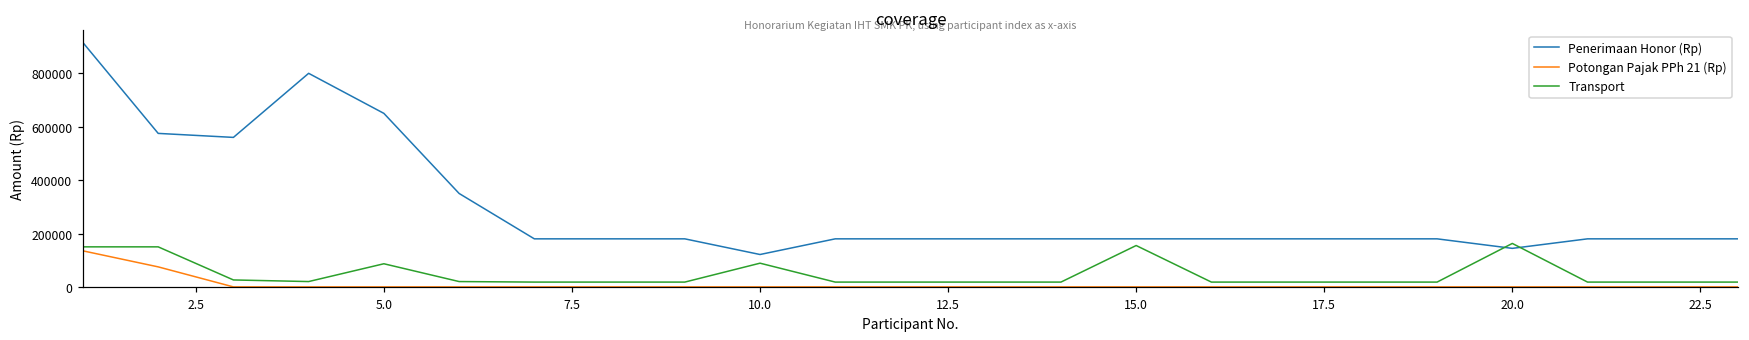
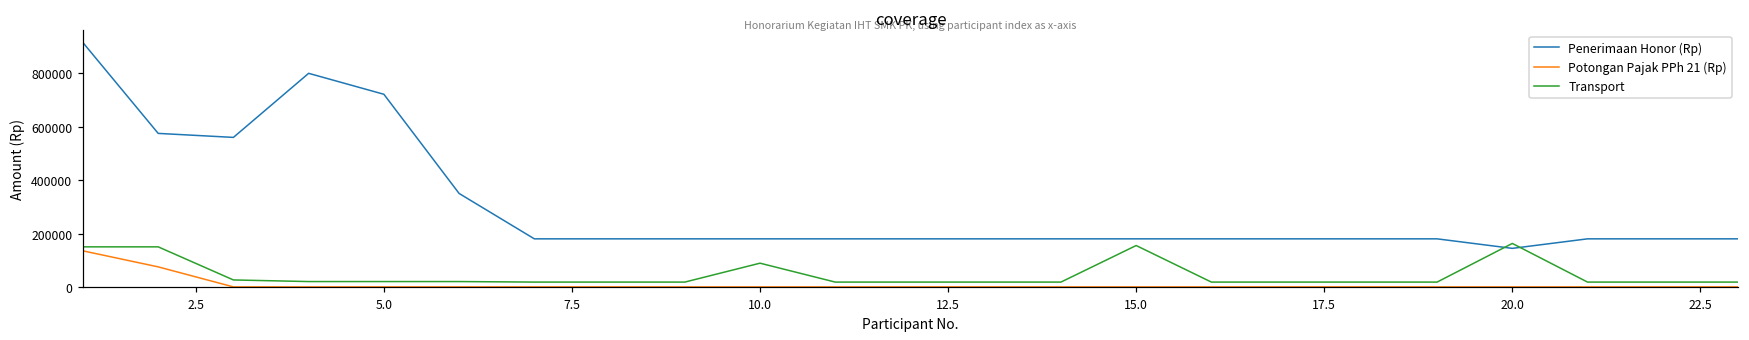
  {
    "Penerimaan Honor (Rp)": {
-     "5.0": 650000,
-     "10.0": 120000,
+     "5.0": 720000,
+     "10.0": 180000,
      "15.0": 180000,
      "20.0": 140000
    },
    "Potongan Pajak PPh 21 (Rp)": {
      "5.0": 0,
      "10.0": 0,
      "15.0": 0,
      "20.0": 0
    },
    "Transport": {
-     "5.0": 90000,
+     "5.0": 20000,
      "10.0": 90000,
      "15.0": 150000,
      "20.0": 160000
    }
  }
